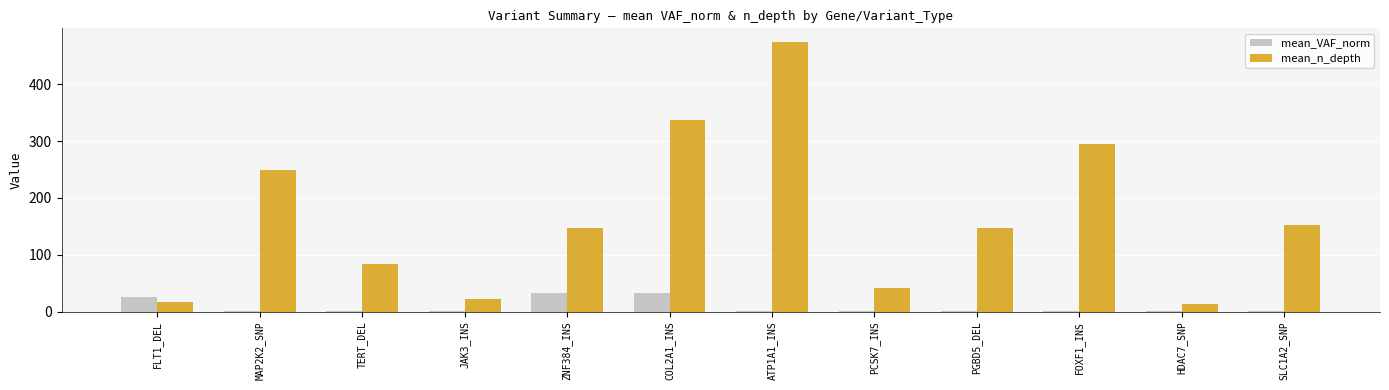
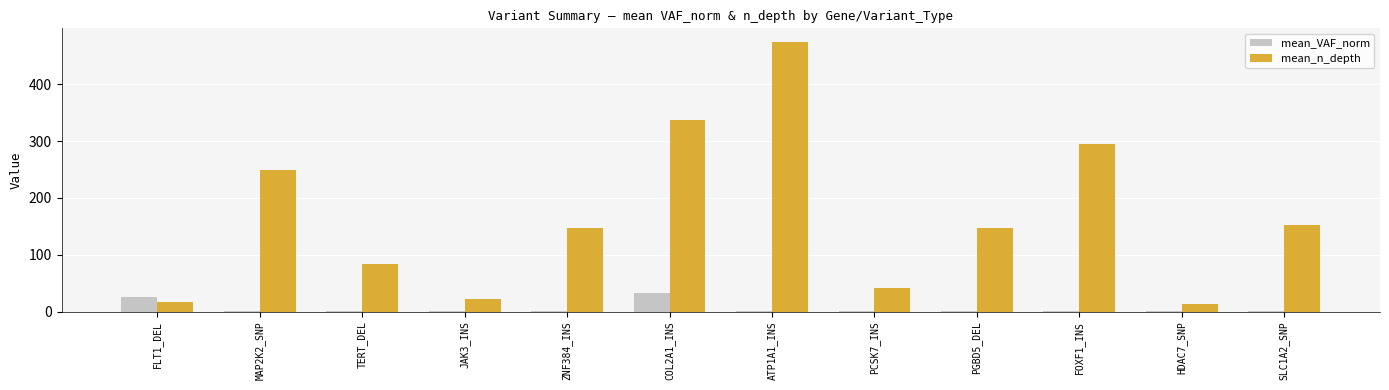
  {
    "mean_VAF_norm": {
      "FLT1_DEL": 30,
-     "ZNF384_INS": 30,
+     "ZNF384_INS": 0,
      "COL2A1_INS": 30
    },
    "mean_n_depth": {
      "FLT1_DEL": 20,
      "MAP2K2_SNP": 250,
      "TERT_DEL": 80,
      "JAK3_INS": 20,
      "ZNF384_INS": 150,
      "COL2A1_INS": 340,
      "ATP1A1_INS": 480,
      "PCSK7_INS": 40,
      "PGBD5_DEL": 150,
      "FOXF1_INS": 290,
      "HDAC7_SNP": 10,
      "SLC1A2_SNP": 150
    }
  }
